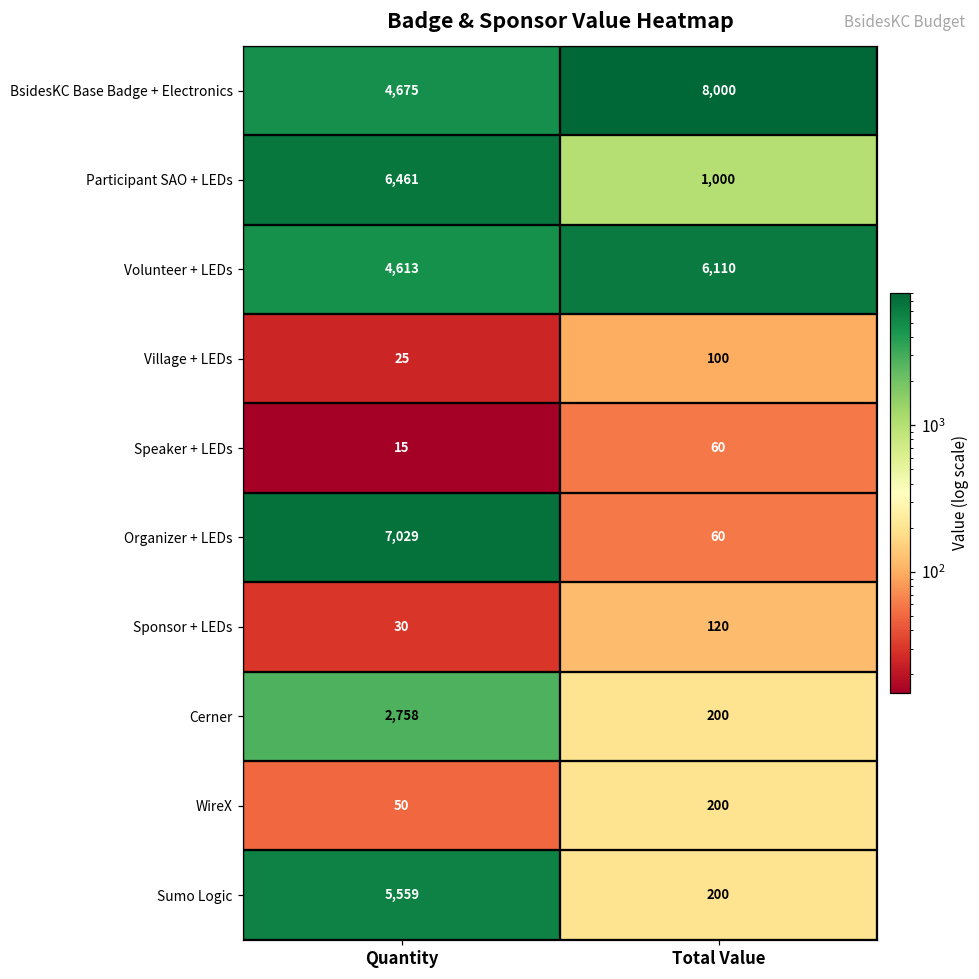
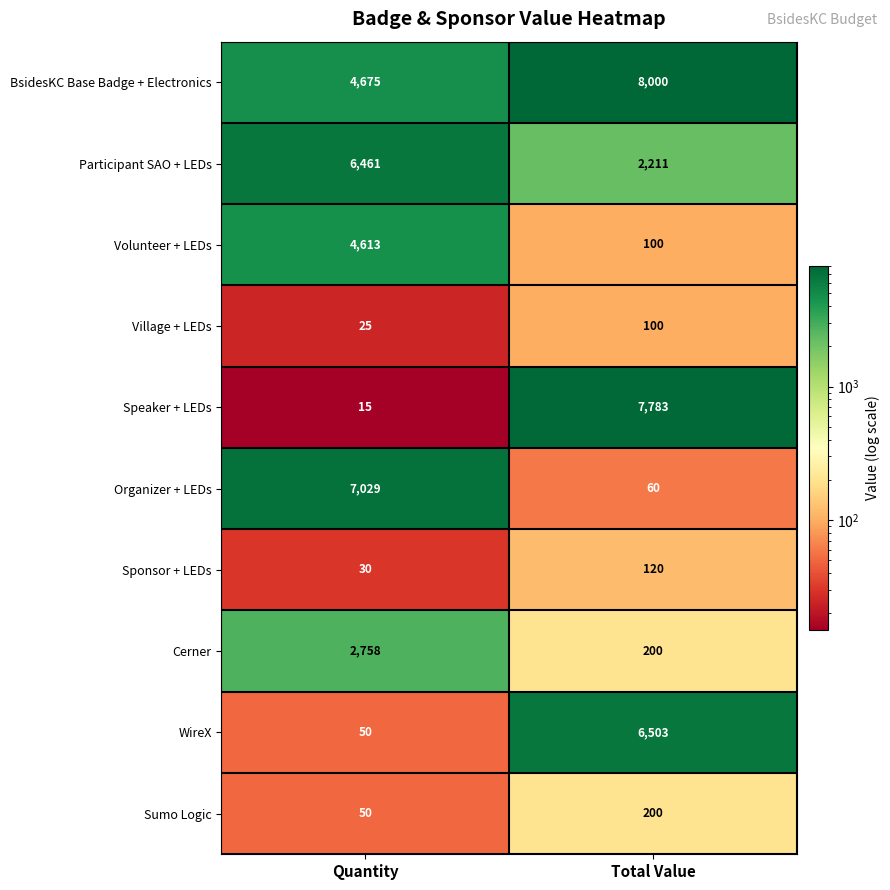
  {
    "BsidesKC Base Badge + Electronics": {
      "Quantity": "4,675",
      "Total Value": "8,000"
    },
    "Participant SAO + LEDs": {
      "Quantity": "6,461",
-     "Total Value": "1,000"
+     "Total Value": "2,211"
    },
    "Volunteer + LEDs": {
      "Quantity": "4,613",
-     "Total Value": "6,110"
+     "Total Value": "100"
    },
    "Village + LEDs": {
      "Quantity": "25",
      "Total Value": "100"
    },
    "Speaker + LEDs": {
      "Quantity": "15",
-     "Total Value": "60"
+     "Total Value": "7,783"
    },
    "Organizer + LEDs": {
      "Quantity": "7,029",
      "Total Value": "60"
    },
    "Sponsor + LEDs": {
      "Quantity": "30",
      "Total Value": "120"
    },
    "Cerner": {
      "Quantity": "2,758",
      "Total Value": "200"
    },
    "WireX": {
      "Quantity": "50",
-     "Total Value": "200"
+     "Total Value": "6,503"
    },
    "Sumo Logic": {
-     "Quantity": "5,559",
+     "Quantity": "50",
      "Total Value": "200"
    }
  }
